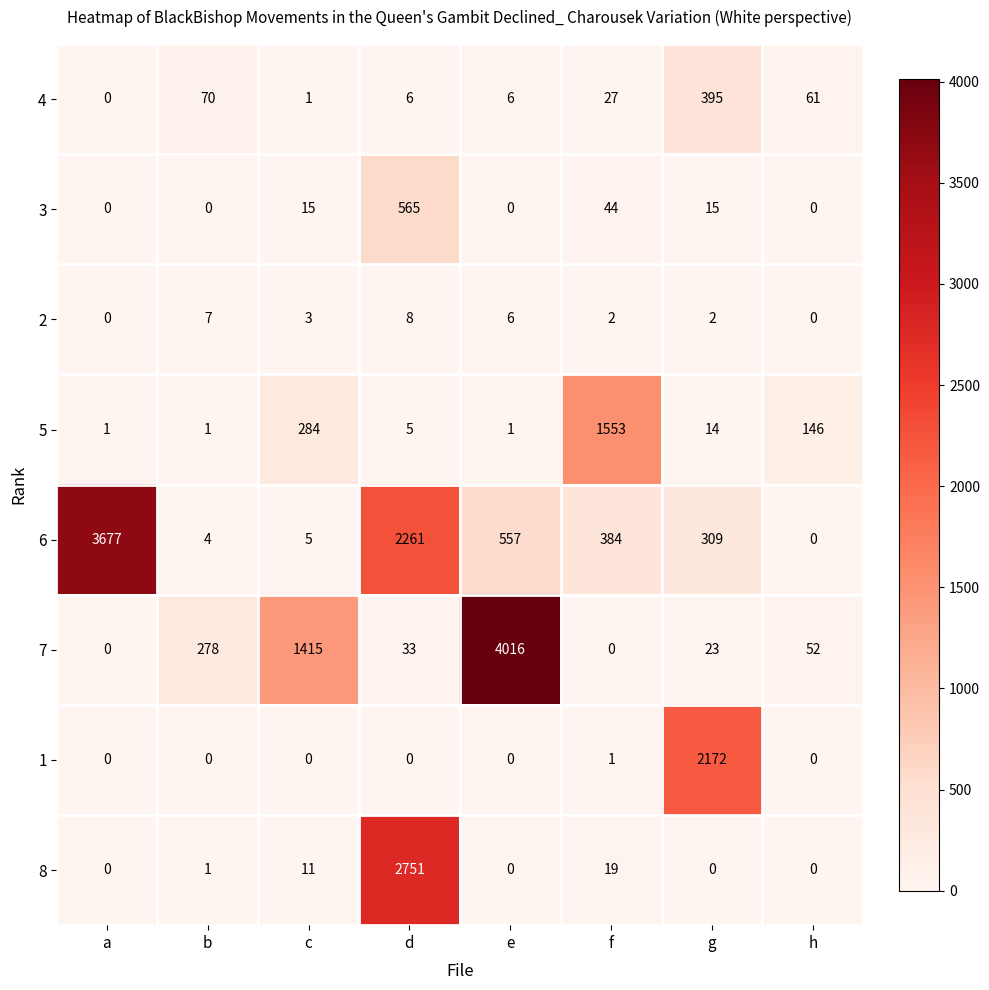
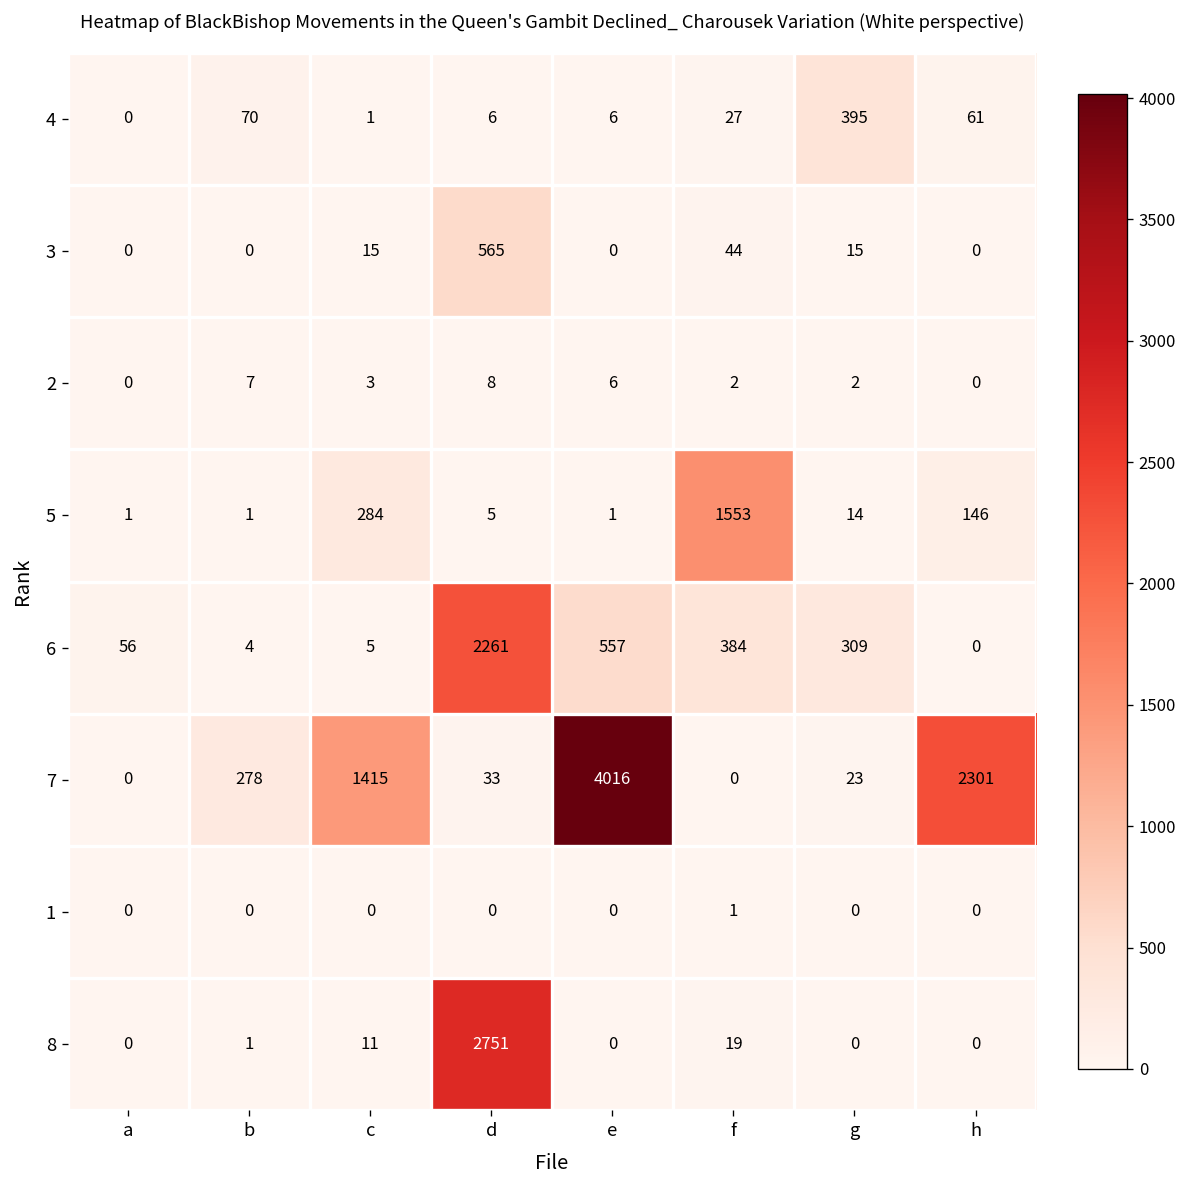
  {
    "4": {
      "a": 0,
      "b": 70,
      "c": 1,
      "d": 6,
      "e": 6,
      "f": 27,
      "g": 395,
      "h": 61
    },
    "3": {
      "a": 0,
      "b": 0,
      "c": 15,
      "d": 565,
      "e": 0,
      "f": 44,
      "g": 15,
      "h": 0
    },
    "2": {
      "a": 0,
      "b": 7,
      "c": 3,
      "d": 8,
      "e": 6,
      "f": 2,
      "g": 2,
      "h": 0
    },
    "5": {
      "a": 1,
      "b": 1,
      "c": 284,
      "d": 5,
      "e": 1,
      "f": 1553,
      "g": 14,
      "h": 146
    },
    "6": {
-     "a": 3677,
+     "a": 56,
      "b": 4,
      "c": 5,
      "d": 2261,
      "e": 557,
      "f": 384,
      "g": 309,
      "h": 0
    },
    "7": {
      "a": 0,
      "b": 278,
      "c": 1415,
      "d": 33,
      "e": 4016,
      "f": 0,
      "g": 23,
-     "h": 52
+     "h": 2301
    },
    "1": {
      "a": 0,
      "b": 0,
      "c": 0,
      "d": 0,
      "e": 0,
      "f": 1,
-     "g": 2172,
+     "g": 0,
      "h": 0
    },
    "8": {
      "a": 0,
      "b": 1,
      "c": 11,
      "d": 2751,
      "e": 0,
      "f": 19,
      "g": 0,
      "h": 0
    }
  }
